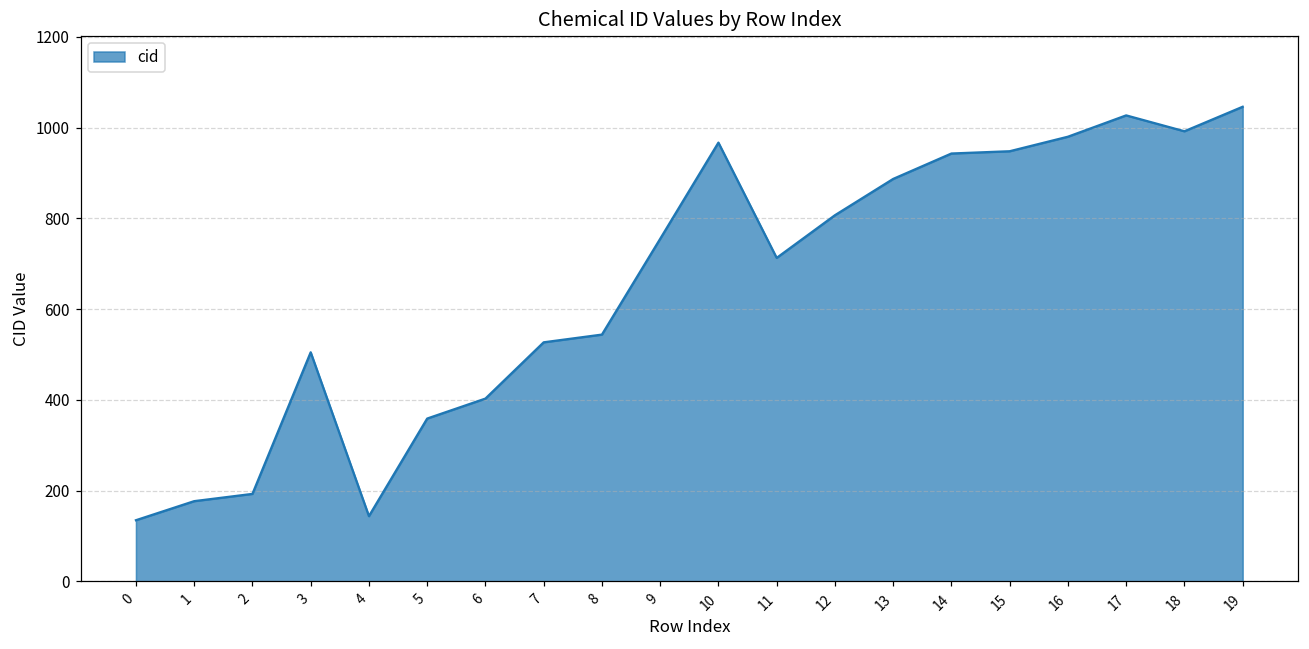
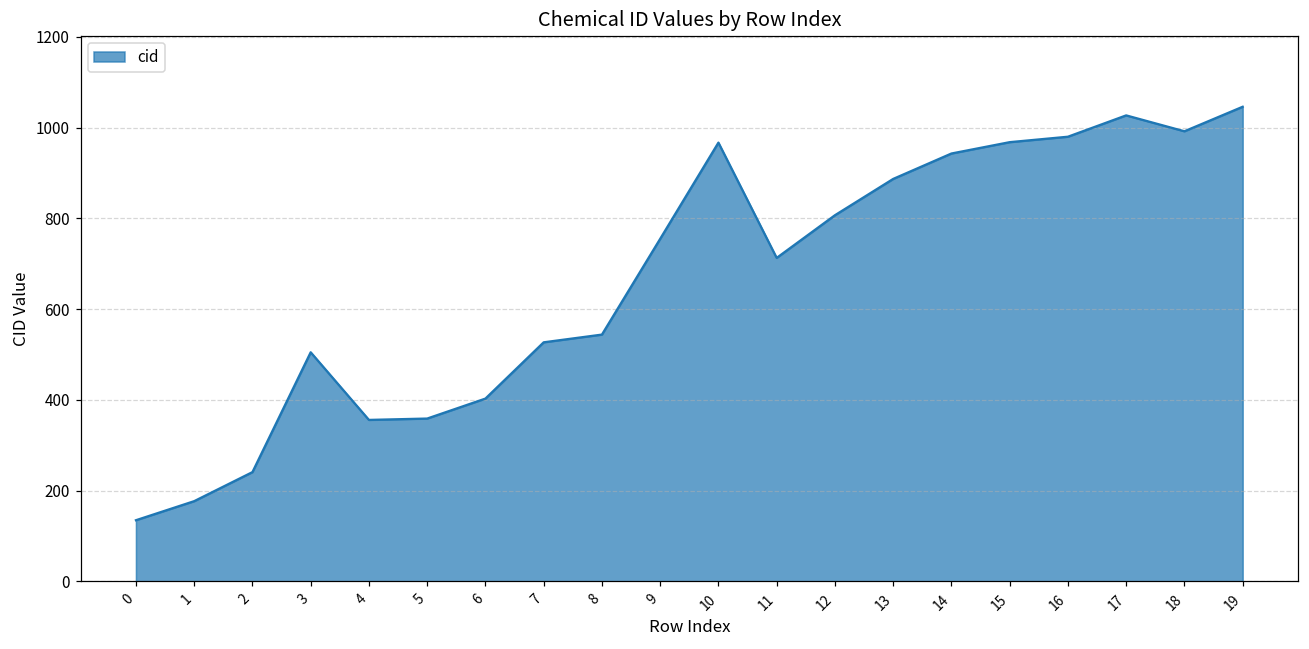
  {
    "0": 140,
    "1": 180,
-   "2": 190,
+   "2": 240,
    "3": 510,
-   "4": 140,
+   "4": 360,
    "5": 360,
    "6": 400,
    "7": 530,
    "8": 540,
    "9": 760,
    "10": 970,
    "11": 710,
    "12": 810,
    "13": 890,
    "14": 940,
-   "15": 950,
+   "15": 970,
    "16": 980,
    "17": 1030,
    "18": 990,
    "19": 1050
  }
